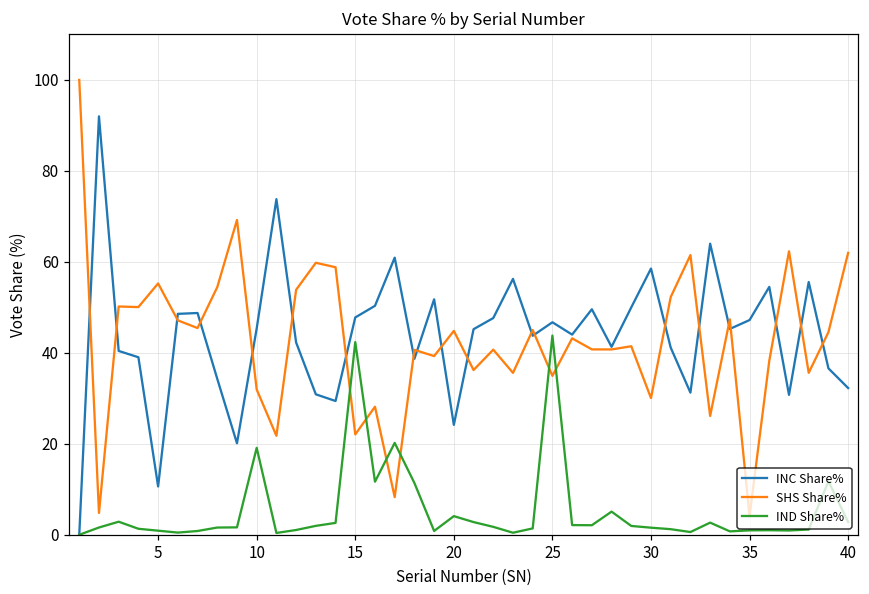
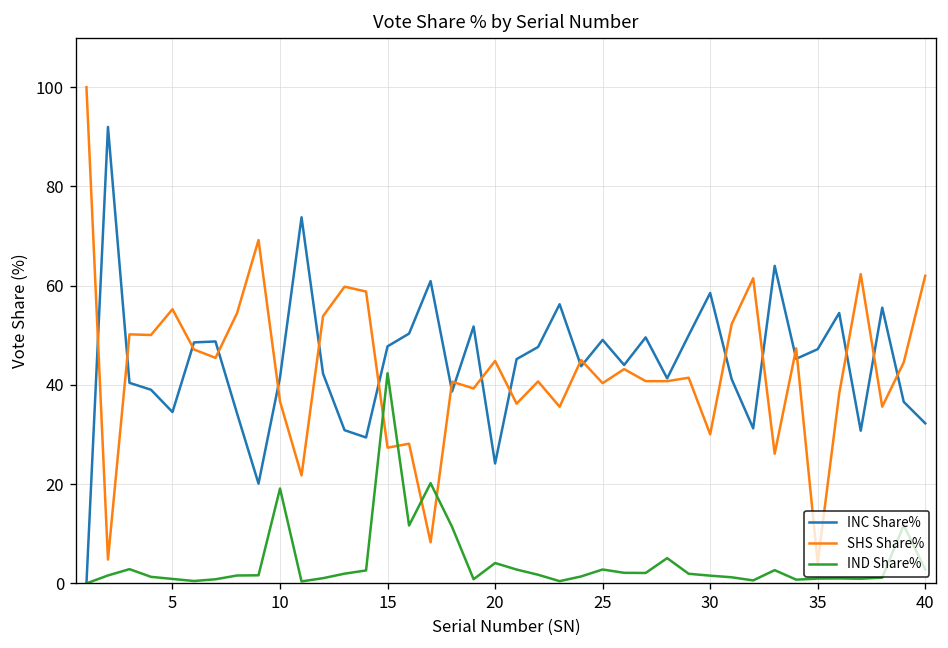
  {
    "INC Share%": {
-     "5": 11,
-     "10": 45,
+     "5": 35,
+     "10": 42,
      "15": 48,
      "20": 24,
-     "25": 47,
+     "25": 49,
      "30": 59,
      "35": 47,
      "40": 32
    },
    "SHS Share%": {
      "5": 55,
-     "10": 32,
-     "15": 22,
+     "10": 37,
+     "15": 27,
      "20": 45,
-     "25": 35,
+     "25": 40,
      "30": 30,
      "40": 62
    },
    "IND Share%": {
      "5": 1,
      "10": 19,
      "15": 42,
      "20": 4,
-     "25": 44,
+     "25": 3,
      "30": 2,
      "35": 1
    }
  }
